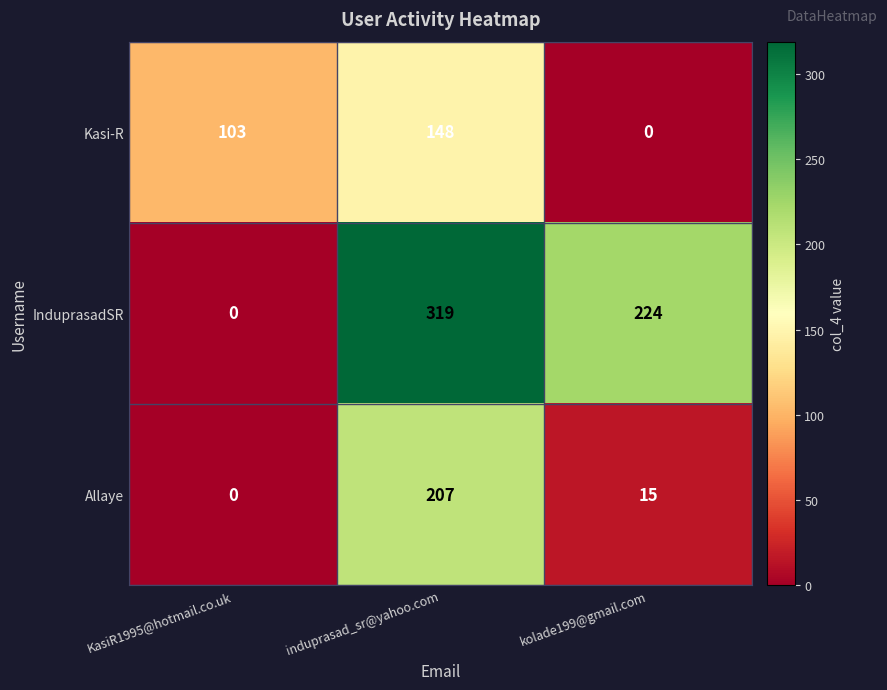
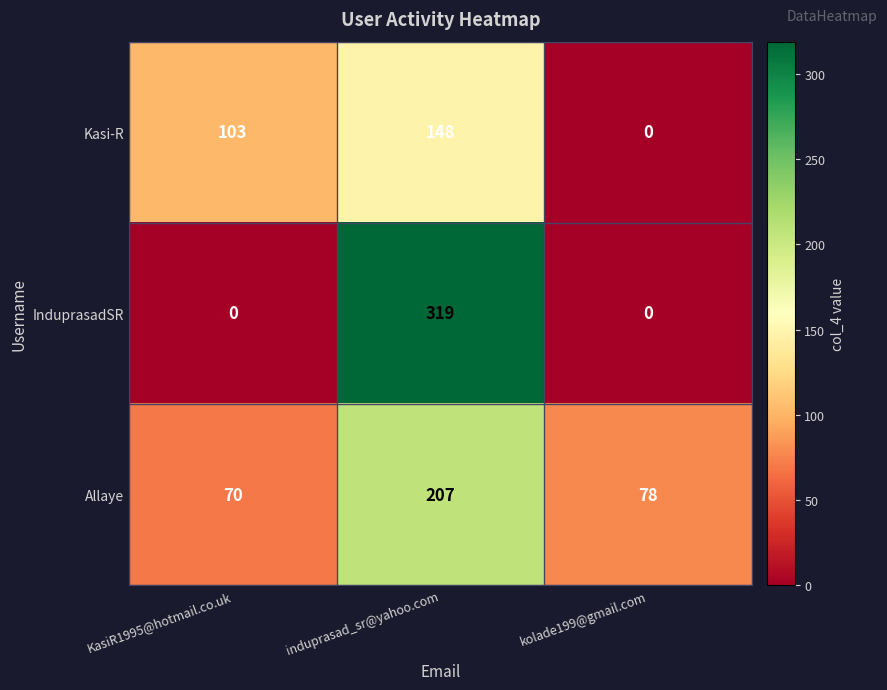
  {
    "Kasi-R": {
      "KasiR1995@hotmail.co.uk": 103,
      "induprasad_sr@yahoo.com": 148,
      "kolade199@gmail.com": 0
    },
    "InduprasadSR": {
      "KasiR1995@hotmail.co.uk": 0,
      "induprasad_sr@yahoo.com": 319,
-     "kolade199@gmail.com": 224
+     "kolade199@gmail.com": 0
    },
    "Allaye": {
-     "KasiR1995@hotmail.co.uk": 0,
+     "KasiR1995@hotmail.co.uk": 70,
      "induprasad_sr@yahoo.com": 207,
-     "kolade199@gmail.com": 15
+     "kolade199@gmail.com": 78
    }
  }
